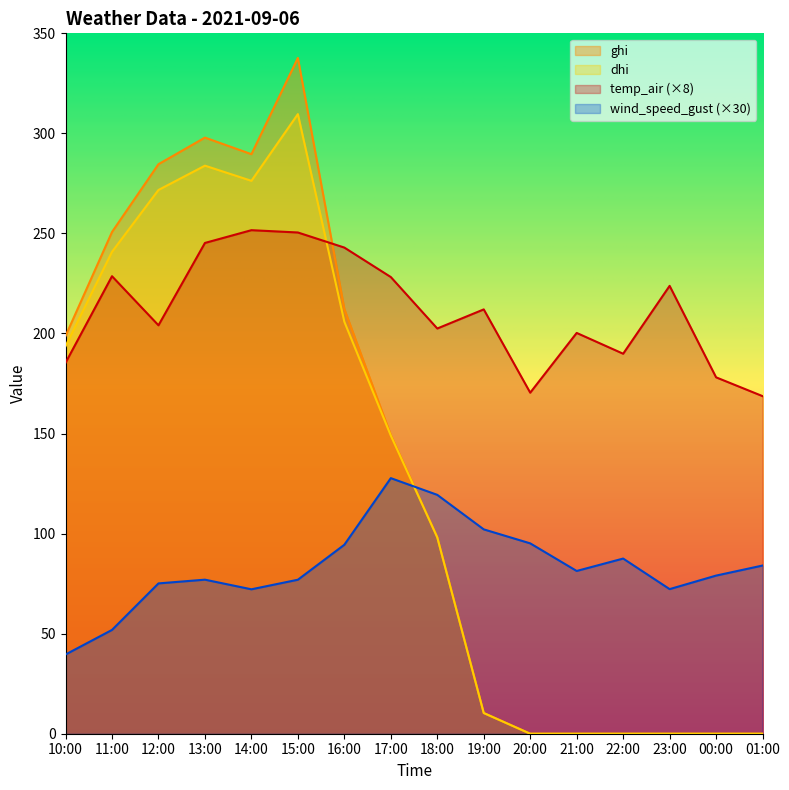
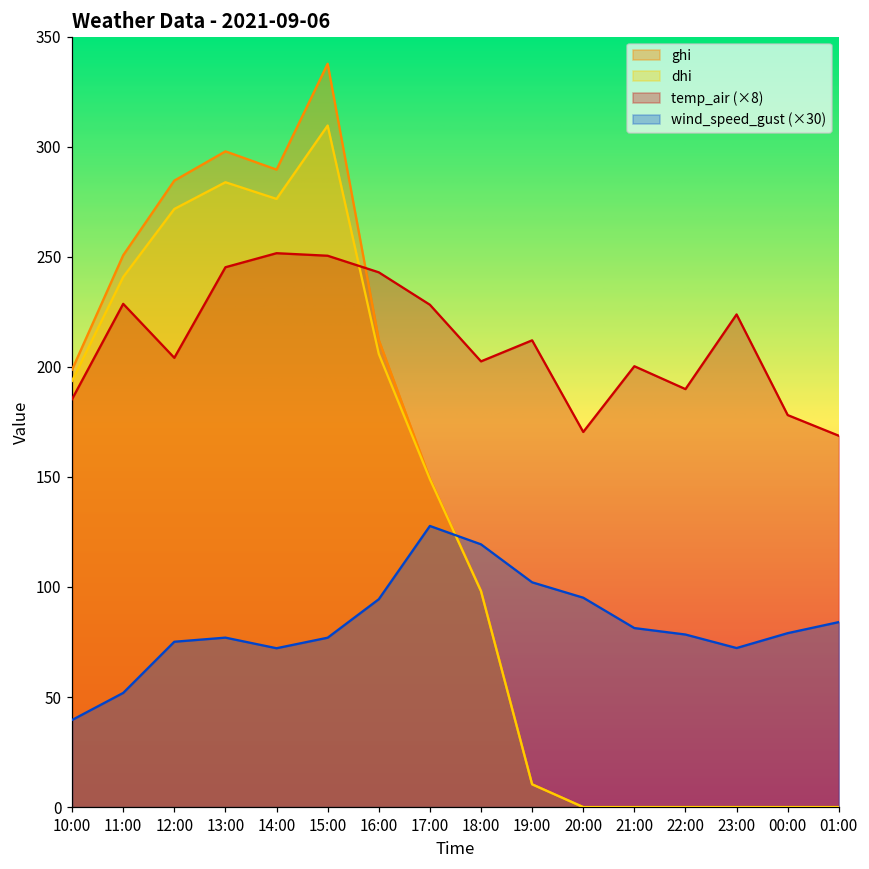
  {
    "temp_air (×8)": {
      "10:00": 185,
      "11:00": 229,
      "12:00": 204,
      "13:00": 245,
      "14:00": 252,
      "15:00": 250,
      "16:00": 243,
      "17:00": 228,
      "18:00": 202,
      "19:00": 212,
      "20:00": 170,
      "21:00": 200,
      "22:00": 190,
      "23:00": 224,
      "00:00": 178,
      "01:00": 169
    },
    "wind_speed_gust (×30)": {
      "10:00": 40,
      "11:00": 52,
      "12:00": 75,
      "13:00": 77,
      "14:00": 72,
      "15:00": 77,
      "16:00": 94,
      "17:00": 128,
      "18:00": 119,
      "19:00": 102,
      "20:00": 95,
      "21:00": 81,
-     "22:00": 88,
+     "22:00": 78,
      "23:00": 72,
      "00:00": 79,
      "01:00": 84
    }
  }
